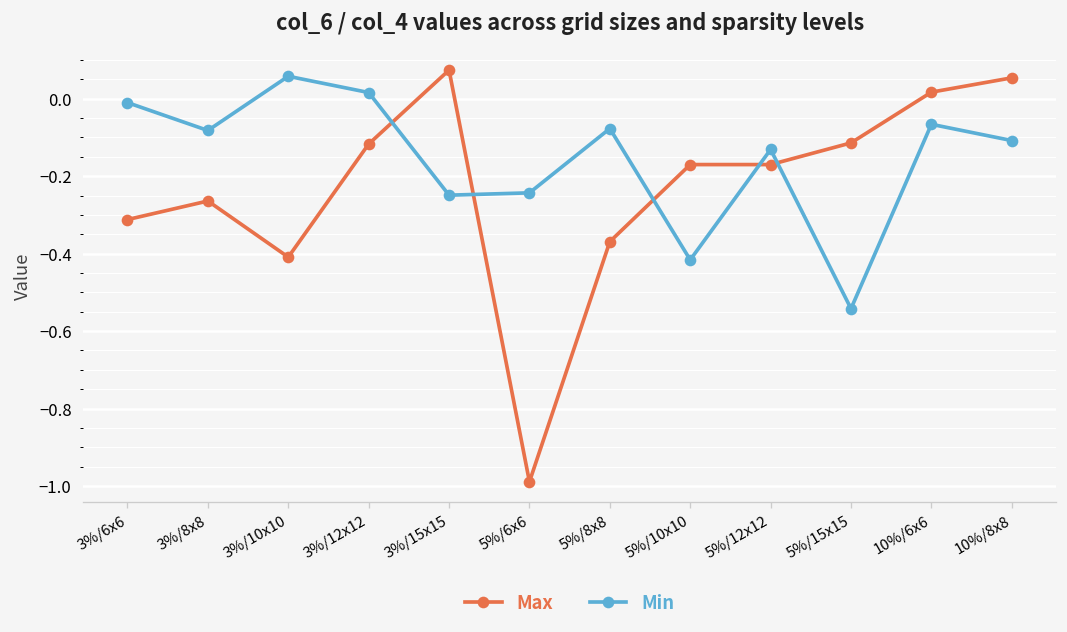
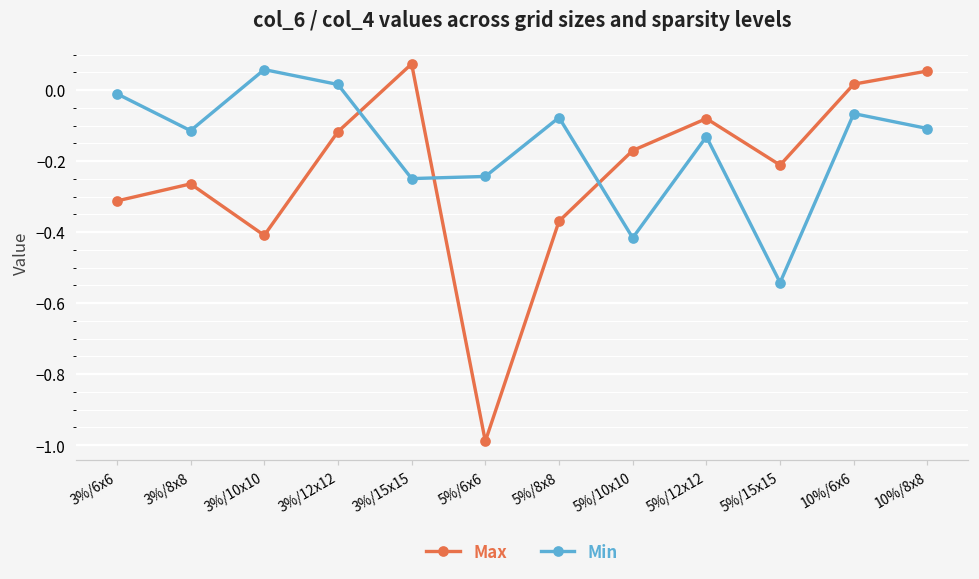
  {
    "Max": {
      "3%/6x6": -0.31,
      "3%/8x8": -0.26,
      "3%/10x10": -0.41,
      "3%/12x12": -0.12,
      "3%/15x15": 0.07,
      "5%/6x6": -0.99,
      "5%/8x8": -0.37,
      "5%/10x10": -0.17,
-     "5%/12x12": -0.17,
-     "5%/15x15": -0.11,
+     "5%/12x12": -0.08,
+     "5%/15x15": -0.21,
      "10%/6x6": 0.02,
      "10%/8x8": 0.05
    },
    "Min": {
      "3%/6x6": -0.01,
-     "3%/8x8": -0.08,
+     "3%/8x8": -0.11,
      "3%/10x10": 0.06,
      "3%/12x12": 0.02,
      "3%/15x15": -0.25,
      "5%/6x6": -0.24,
      "5%/8x8": -0.08,
      "5%/10x10": -0.42,
      "5%/12x12": -0.13,
      "5%/15x15": -0.54,
      "10%/6x6": -0.07,
      "10%/8x8": -0.11
    }
  }
